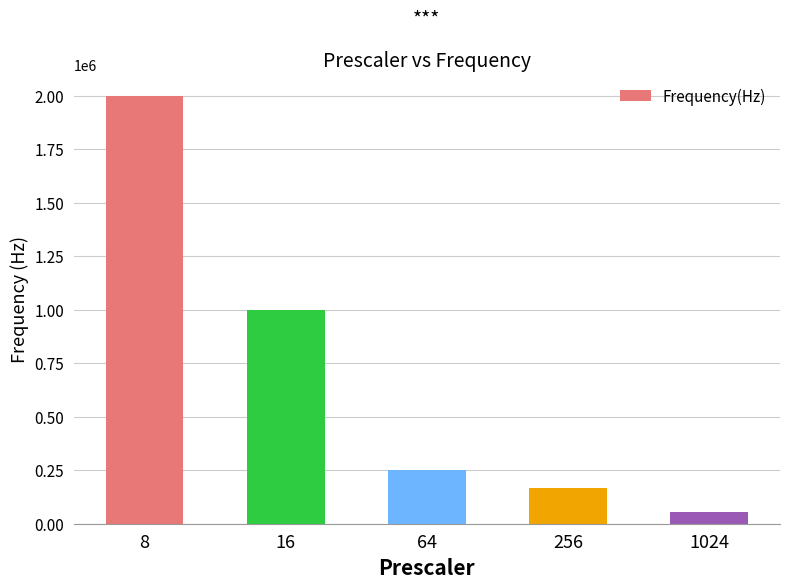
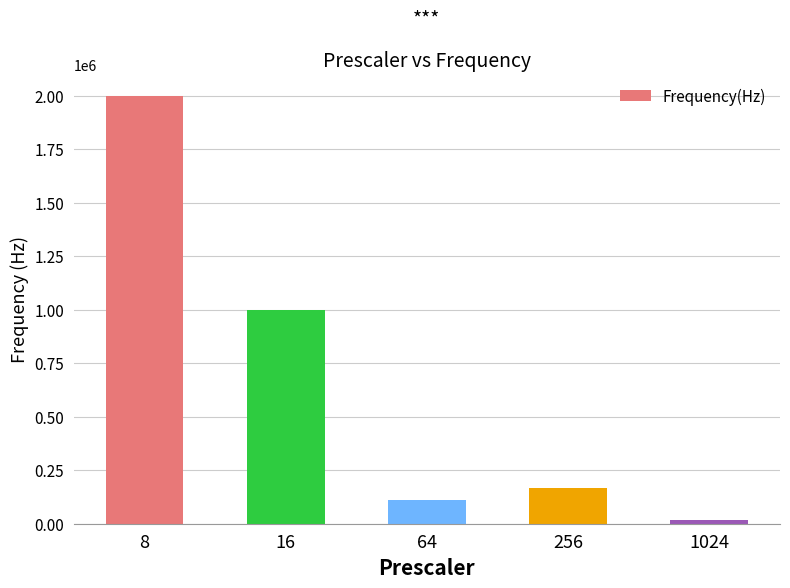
  {
    "8": 2000000,
    "16": 1000000,
-   "64": 250000,
+   "64": 110000,
    "256": 170000,
-   "1024": 60000
+   "1024": 20000
  }
